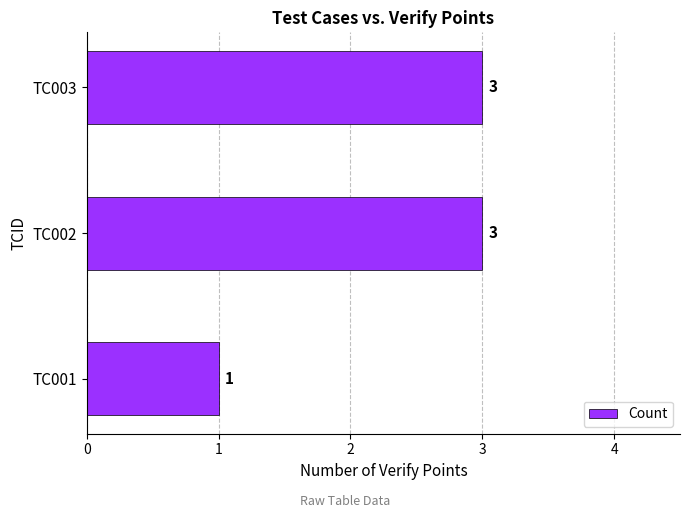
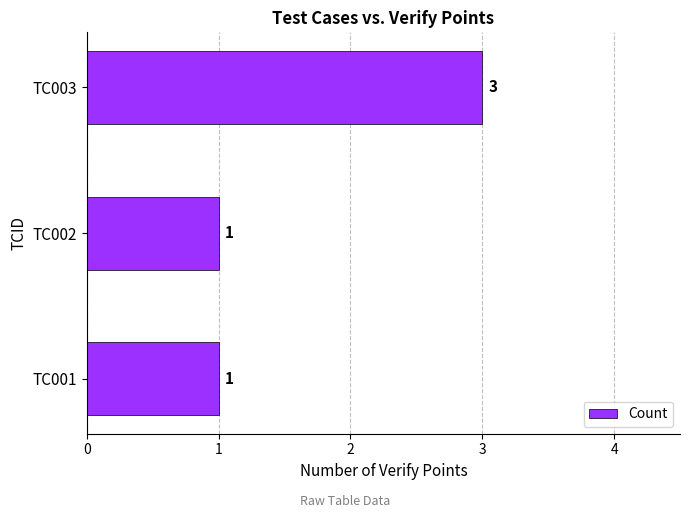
  {
    "TC003": 3,
-   "TC002": 3,
+   "TC002": 1,
    "TC001": 1
  }
